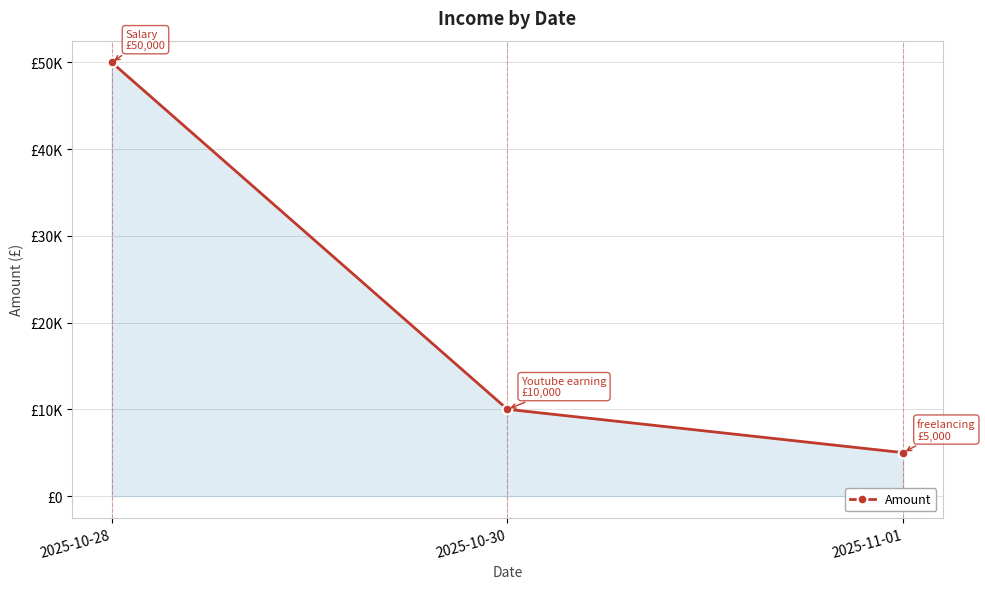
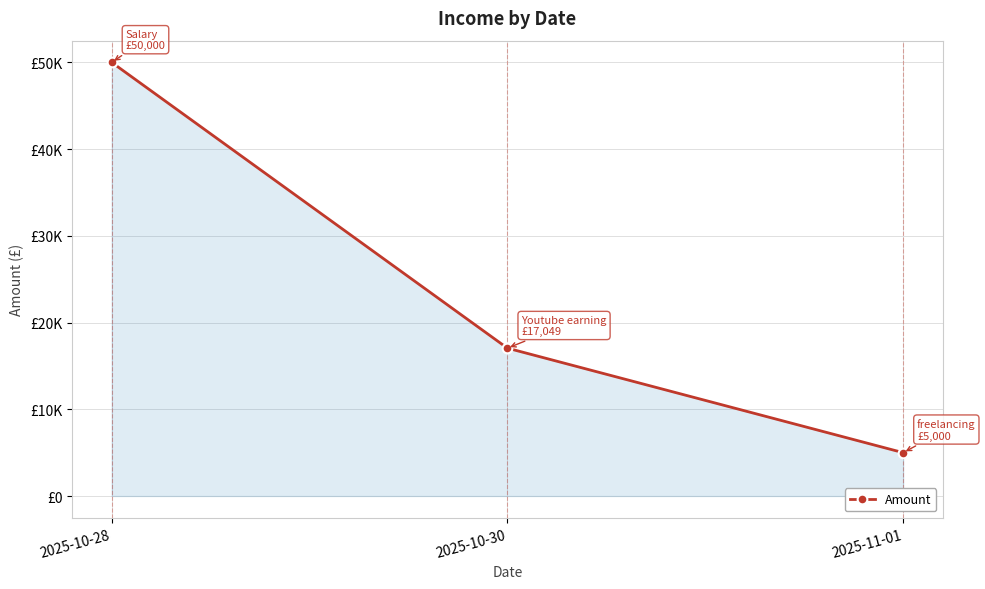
  {
-   "2025-10-30": "£10,000"
+   "2025-10-30": "£17,049"
  }
